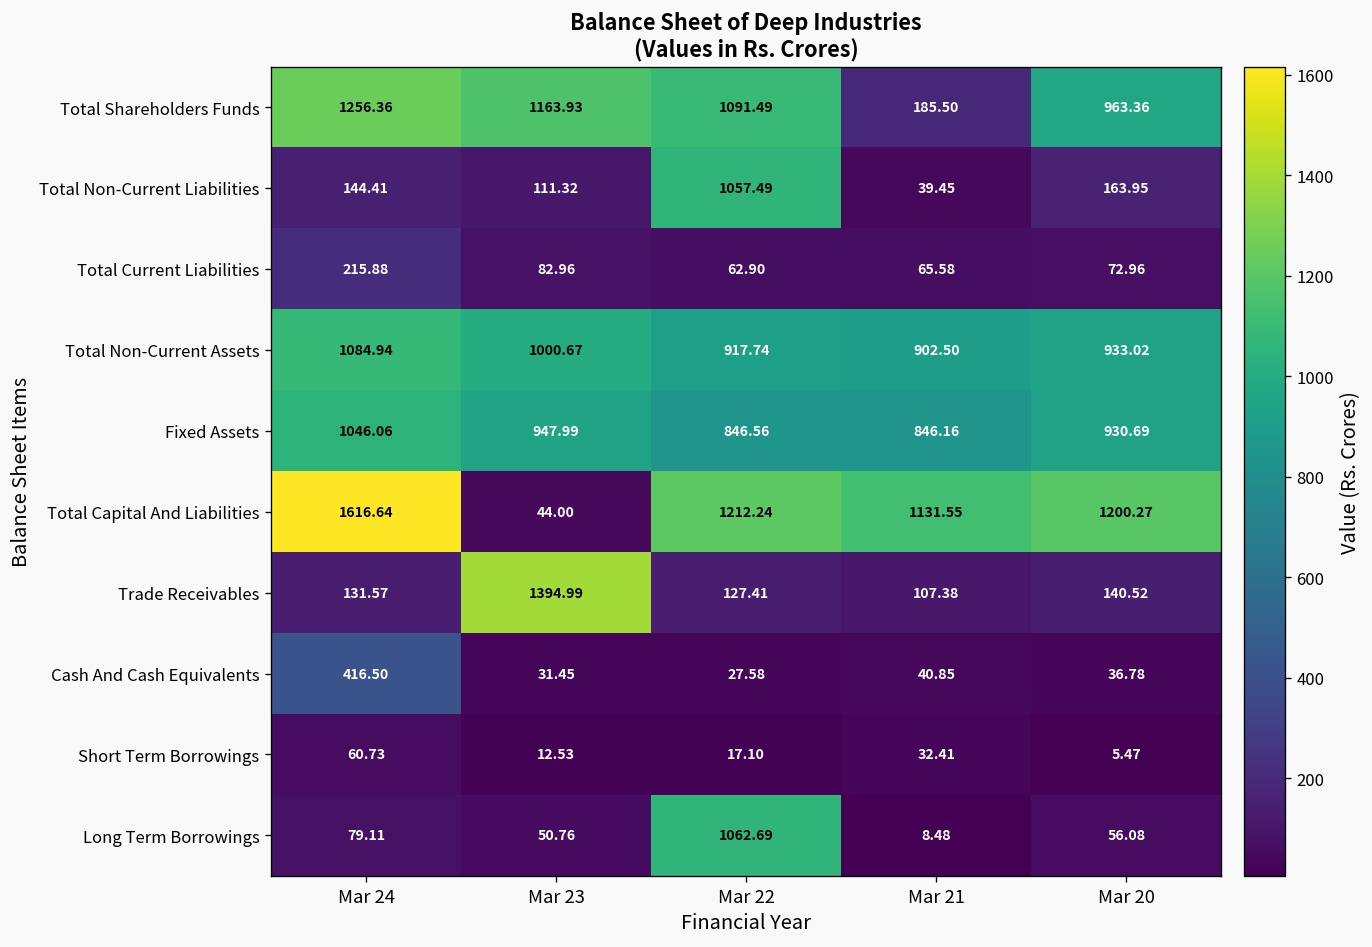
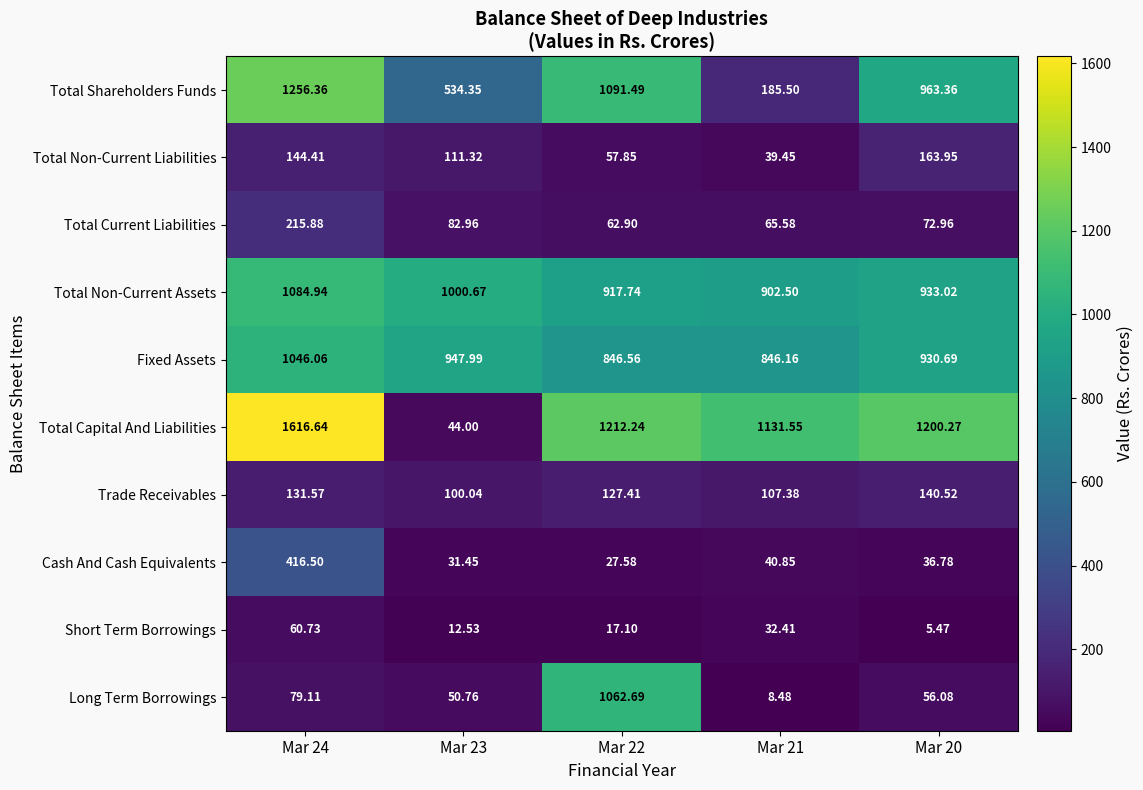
  {
    "Total Shareholders Funds": {
      "Mar 24": 1256.36,
-     "Mar 23": 1163.93,
+     "Mar 23": 534.35,
      "Mar 22": 1091.49,
      "Mar 21": 185.50,
      "Mar 20": 963.36
    },
    "Total Non-Current Liabilities": {
      "Mar 24": 144.41,
      "Mar 23": 111.32,
-     "Mar 22": 1057.49,
+     "Mar 22": 57.85,
      "Mar 21": 39.45,
      "Mar 20": 163.95
    },
    "Total Current Liabilities": {
      "Mar 24": 215.88,
      "Mar 23": 82.96,
      "Mar 22": 62.90,
      "Mar 21": 65.58,
      "Mar 20": 72.96
    },
    "Total Non-Current Assets": {
      "Mar 24": 1084.94,
      "Mar 23": 1000.67,
      "Mar 22": 917.74,
      "Mar 21": 902.50,
      "Mar 20": 933.02
    },
    "Fixed Assets": {
      "Mar 24": 1046.06,
      "Mar 23": 947.99,
      "Mar 22": 846.56,
      "Mar 21": 846.16,
      "Mar 20": 930.69
    },
    "Total Capital And Liabilities": {
      "Mar 24": 1616.64,
      "Mar 23": 44.00,
      "Mar 22": 1212.24,
      "Mar 21": 1131.55,
      "Mar 20": 1200.27
    },
    "Trade Receivables": {
      "Mar 24": 131.57,
-     "Mar 23": 1394.99,
+     "Mar 23": 100.04,
      "Mar 22": 127.41,
      "Mar 21": 107.38,
      "Mar 20": 140.52
    },
    "Cash And Cash Equivalents": {
      "Mar 24": 416.50,
      "Mar 23": 31.45,
      "Mar 22": 27.58,
      "Mar 21": 40.85,
      "Mar 20": 36.78
    },
    "Short Term Borrowings": {
      "Mar 24": 60.73,
      "Mar 23": 12.53,
      "Mar 22": 17.10,
      "Mar 21": 32.41,
      "Mar 20": 5.47
    },
    "Long Term Borrowings": {
      "Mar 24": 79.11,
      "Mar 23": 50.76,
      "Mar 22": 1062.69,
      "Mar 21": 8.48,
      "Mar 20": 56.08
    }
  }
